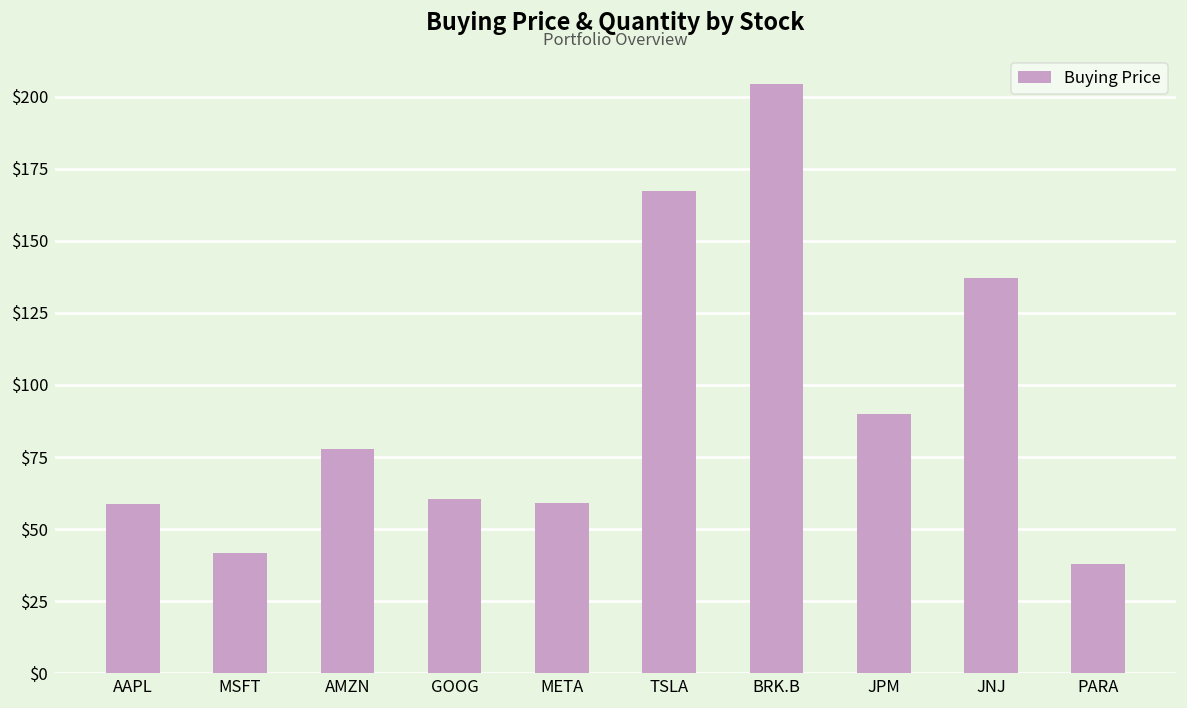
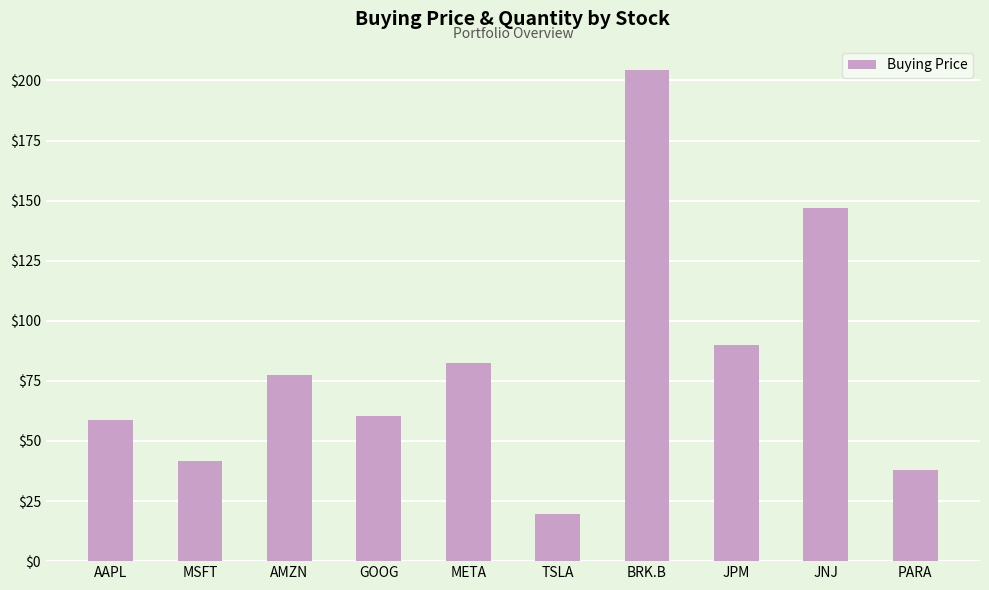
  {
    "AAPL": "$59",
    "MSFT": "$42",
    "AMZN": "$78",
    "GOOG": "$60",
-   "META": "$59",
-   "TSLA": "$167",
+   "META": "$82",
+   "TSLA": "$19",
    "BRK.B": "$204",
    "JPM": "$90",
-   "JNJ": "$137",
+   "JNJ": "$147",
    "PARA": "$38"
  }
